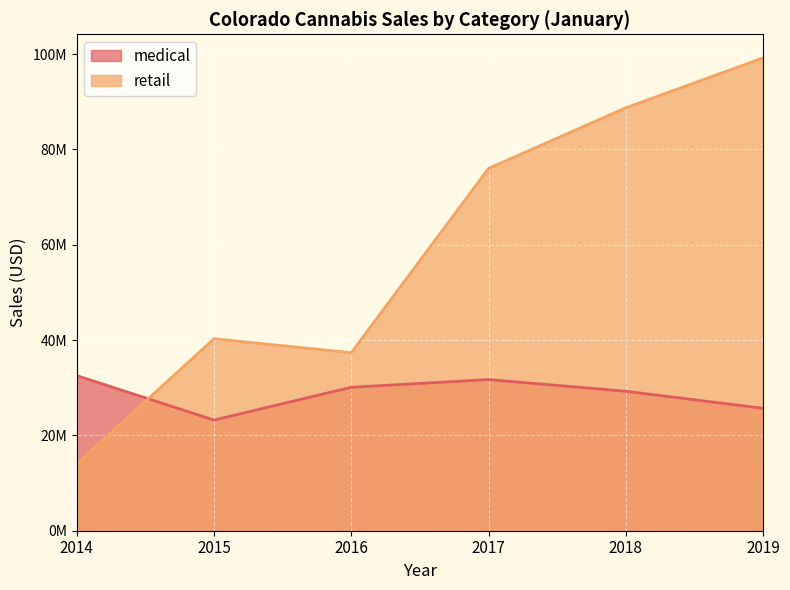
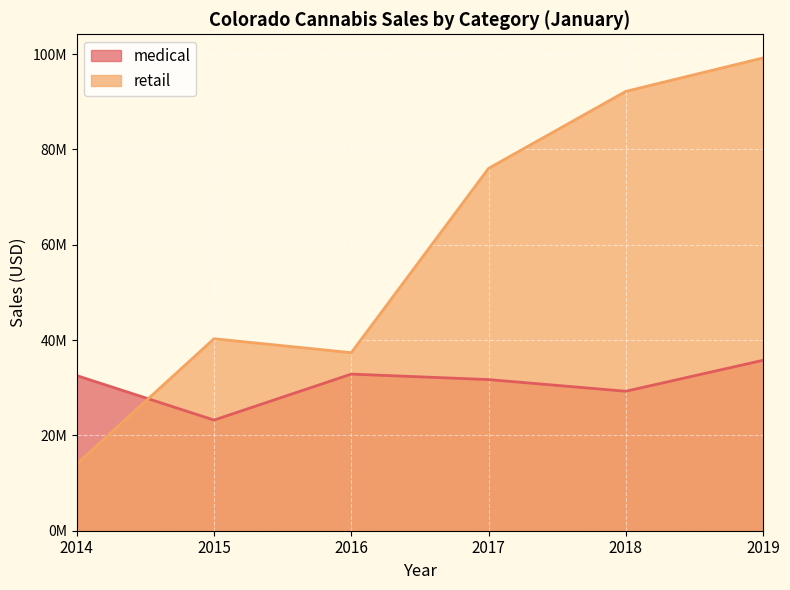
  {
    "medical": {
      "2014": 33000000,
      "2015": 23000000,
-     "2016": 30000000,
+     "2016": 33000000,
      "2017": 32000000,
      "2018": 29000000,
-     "2019": 26000000
+     "2019": 36000000
    },
    "retail": {
      "2014": 14000000,
      "2015": 40000000,
      "2016": 37000000,
      "2017": 76000000,
-     "2018": 89000000,
+     "2018": 92000000,
      "2019": 99000000
    }
  }
